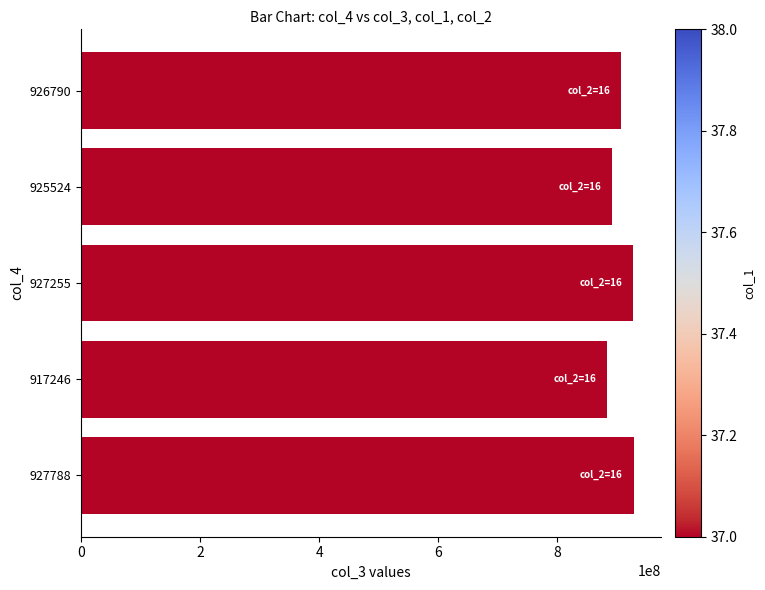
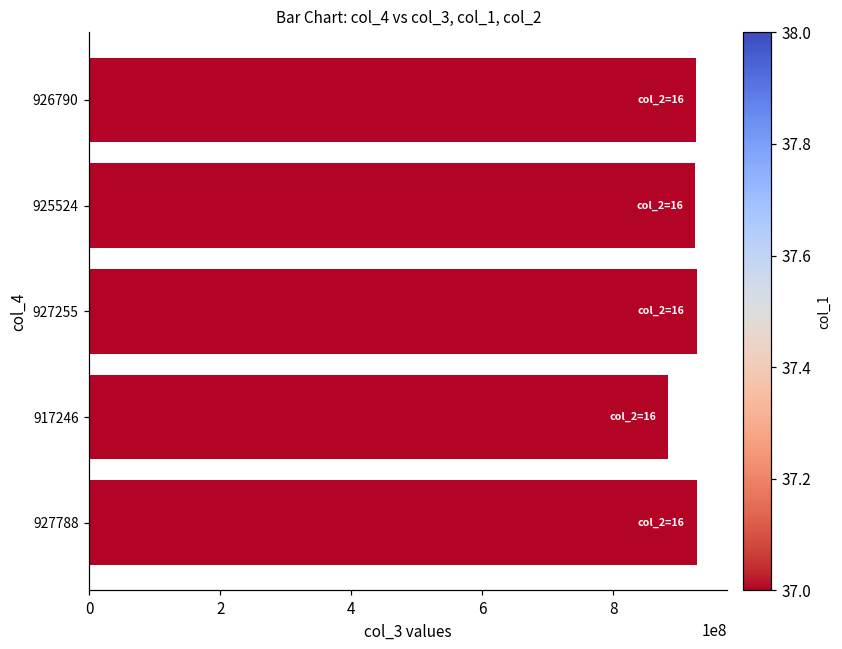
  {
-   "926790": 910000000,
-   "925524": 890000000
+   "926790": 930000000,
+   "925524": 930000000
  }
